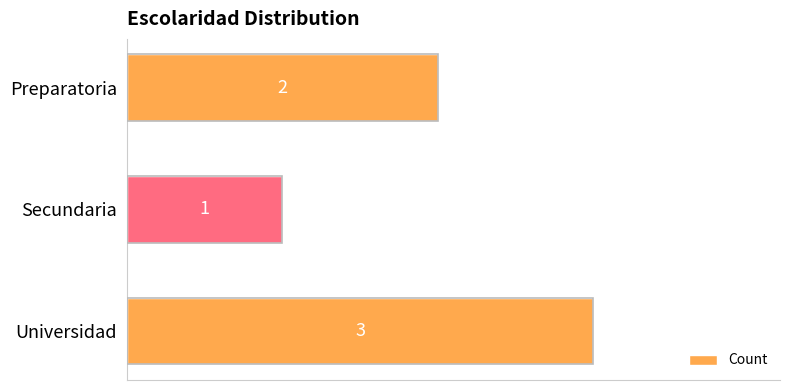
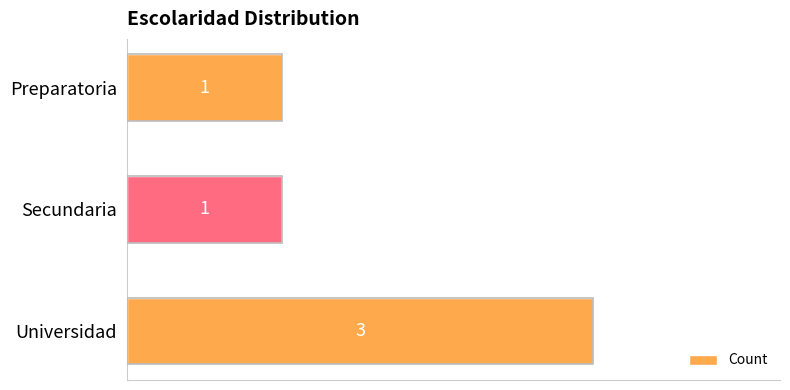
  {
-   "Preparatoria": 2,
+   "Preparatoria": 1,
    "Secundaria": 1,
    "Universidad": 3
  }
